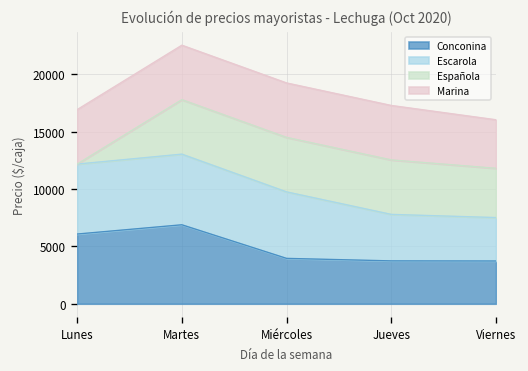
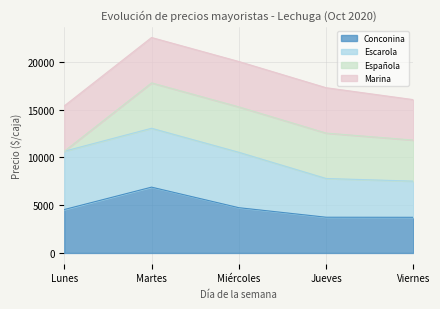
  {
    "Conconina": {
-     "Lunes": 6000,
+     "Lunes": 5000,
      "Martes": 7000,
-     "Miércoles": 4000,
+     "Miércoles": 5000,
      "Jueves": 4000,
      "Viernes": 4000
    }
  }
